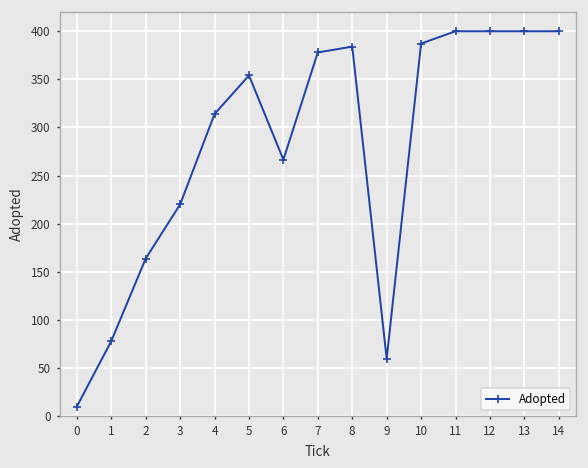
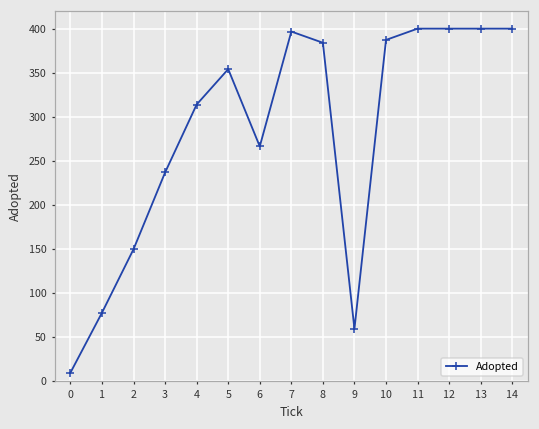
  {
    "0": 10,
    "1": 80,
-   "2": 160,
-   "3": 220,
+   "2": 150,
+   "3": 240,
    "4": 310,
    "5": 350,
    "6": 270,
-   "7": 380,
+   "7": 400,
    "8": 380,
    "9": 60,
    "10": 390,
    "11": 400,
    "12": 400,
    "13": 400,
    "14": 400
  }
